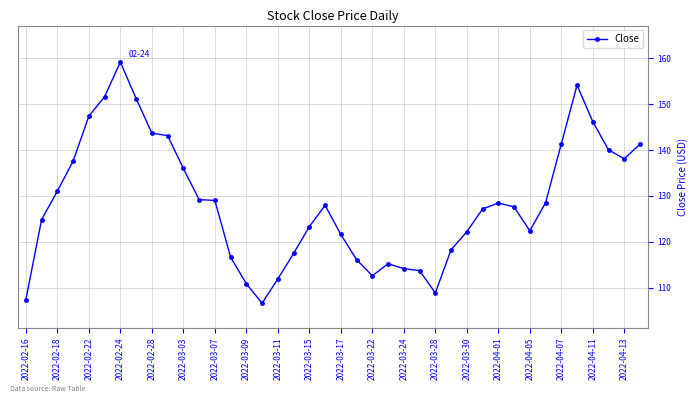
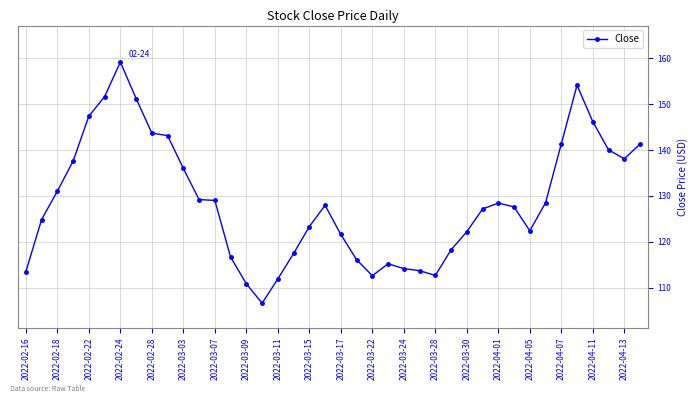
  {
-   "2022-02-16": 107,
+   "2022-02-16": 114,
    "2022-02-18": 131,
    "2022-02-22": 147,
    "2022-02-28": 144,
    "2022-03-03": 136,
    "2022-03-07": 129,
    "2022-03-09": 111,
    "2022-03-11": 112,
    "2022-03-15": 123,
    "2022-03-17": 122,
    "2022-03-22": 113,
    "2022-03-24": 114,
-   "2022-03-28": 109,
+   "2022-03-28": 113,
    "2022-03-30": 122,
    "2022-04-01": 128,
    "2022-04-05": 122,
    "2022-04-07": 141,
    "2022-04-11": 146,
    "2022-04-13": 138
  }
